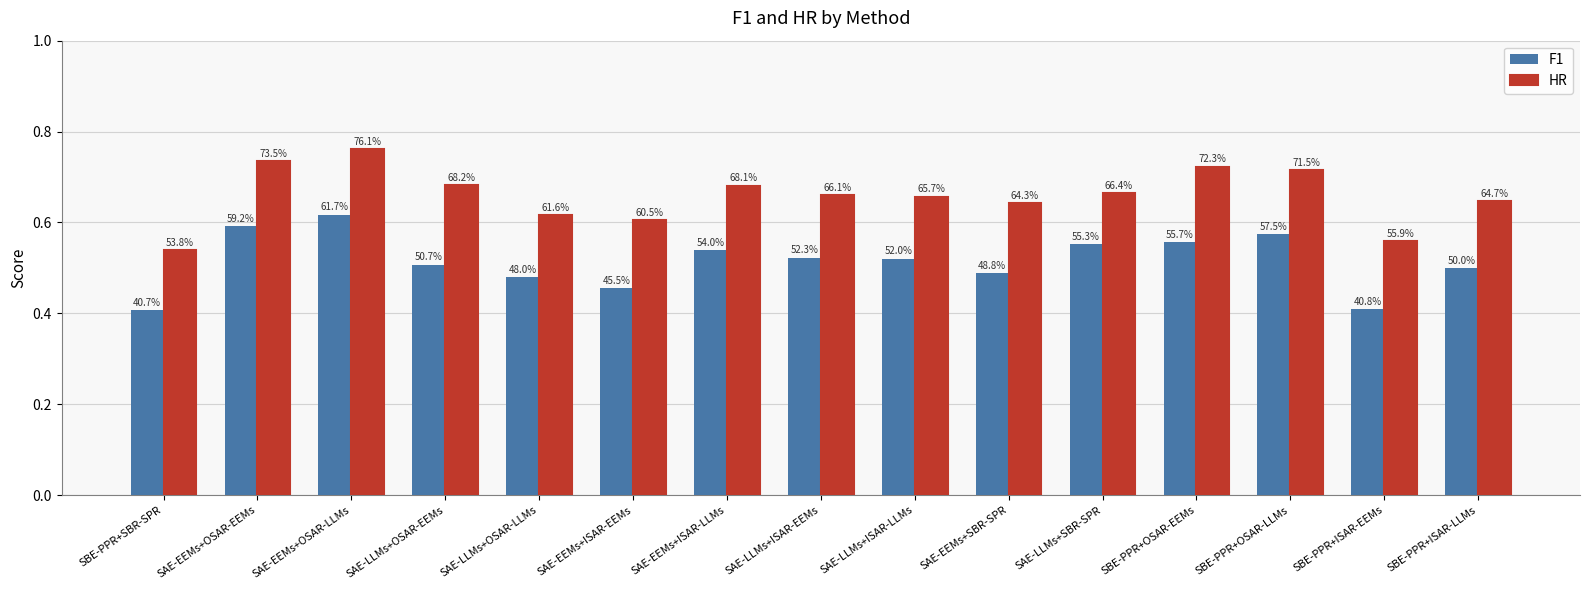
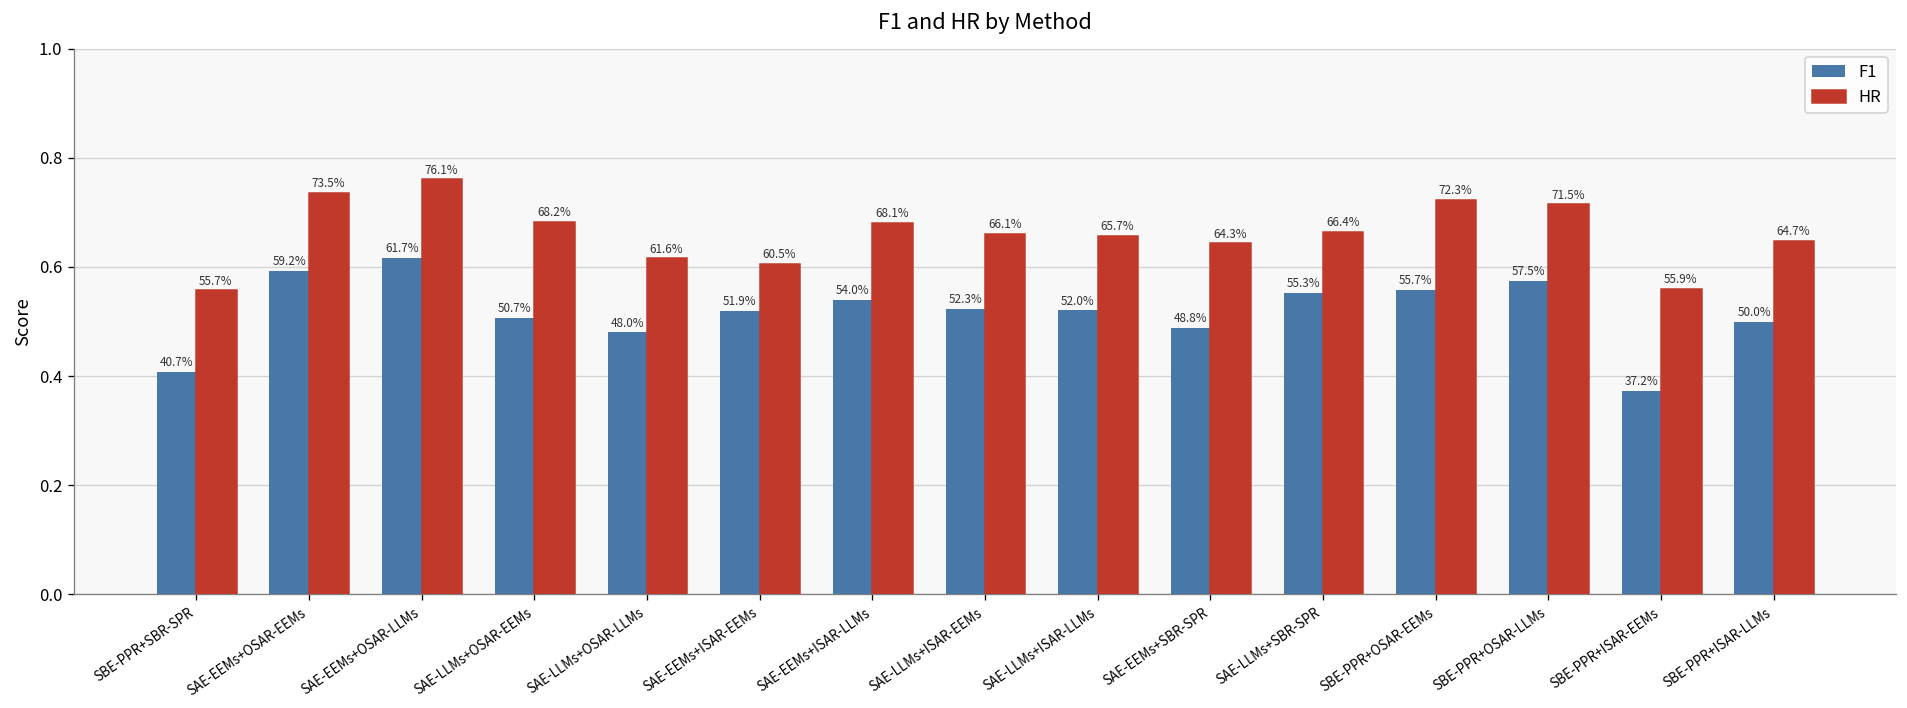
  {
    "F1": {
      "SBE-PPR+SBR-SPR": "40.7%",
      "SAE-EEMs+OSAR-EEMs": "59.2%",
      "SAE-EEMs+OSAR-LLMs": "61.7%",
      "SAE-LLMs+OSAR-EEMs": "50.7%",
      "SAE-LLMs+OSAR-LLMs": "48.0%",
-     "SAE-EEMs+ISAR-EEMs": "45.5%",
+     "SAE-EEMs+ISAR-EEMs": "51.9%",
      "SAE-EEMs+ISAR-LLMs": "54.0%",
      "SAE-LLMs+ISAR-EEMs": "52.3%",
      "SAE-LLMs+ISAR-LLMs": "52.0%",
      "SAE-EEMs+SBR-SPR": "48.8%",
      "SAE-LLMs+SBR-SPR": "55.3%",
      "SBE-PPR+OSAR-EEMs": "55.7%",
      "SBE-PPR+OSAR-LLMs": "57.5%",
-     "SBE-PPR+ISAR-EEMs": "40.8%",
+     "SBE-PPR+ISAR-EEMs": "37.2%",
      "SBE-PPR+ISAR-LLMs": "50.0%"
    },
    "HR": {
-     "SBE-PPR+SBR-SPR": "53.8%",
+     "SBE-PPR+SBR-SPR": "55.7%",
      "SAE-EEMs+OSAR-EEMs": "73.5%",
      "SAE-EEMs+OSAR-LLMs": "76.1%",
      "SAE-LLMs+OSAR-EEMs": "68.2%",
      "SAE-LLMs+OSAR-LLMs": "61.6%",
      "SAE-EEMs+ISAR-EEMs": "60.5%",
      "SAE-EEMs+ISAR-LLMs": "68.1%",
      "SAE-LLMs+ISAR-EEMs": "66.1%",
      "SAE-LLMs+ISAR-LLMs": "65.7%",
      "SAE-EEMs+SBR-SPR": "64.3%",
      "SAE-LLMs+SBR-SPR": "66.4%",
      "SBE-PPR+OSAR-EEMs": "72.3%",
      "SBE-PPR+OSAR-LLMs": "71.5%",
      "SBE-PPR+ISAR-EEMs": "55.9%",
      "SBE-PPR+ISAR-LLMs": "64.7%"
    }
  }
